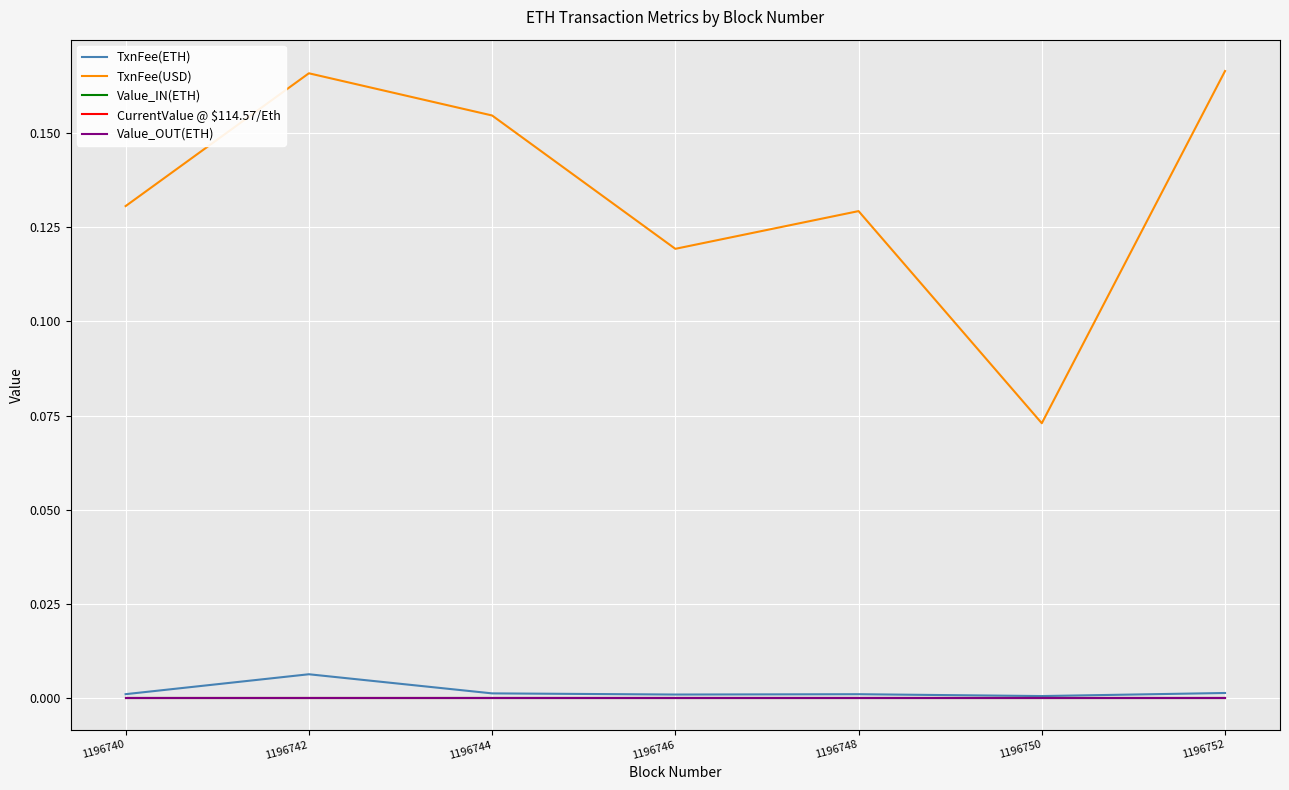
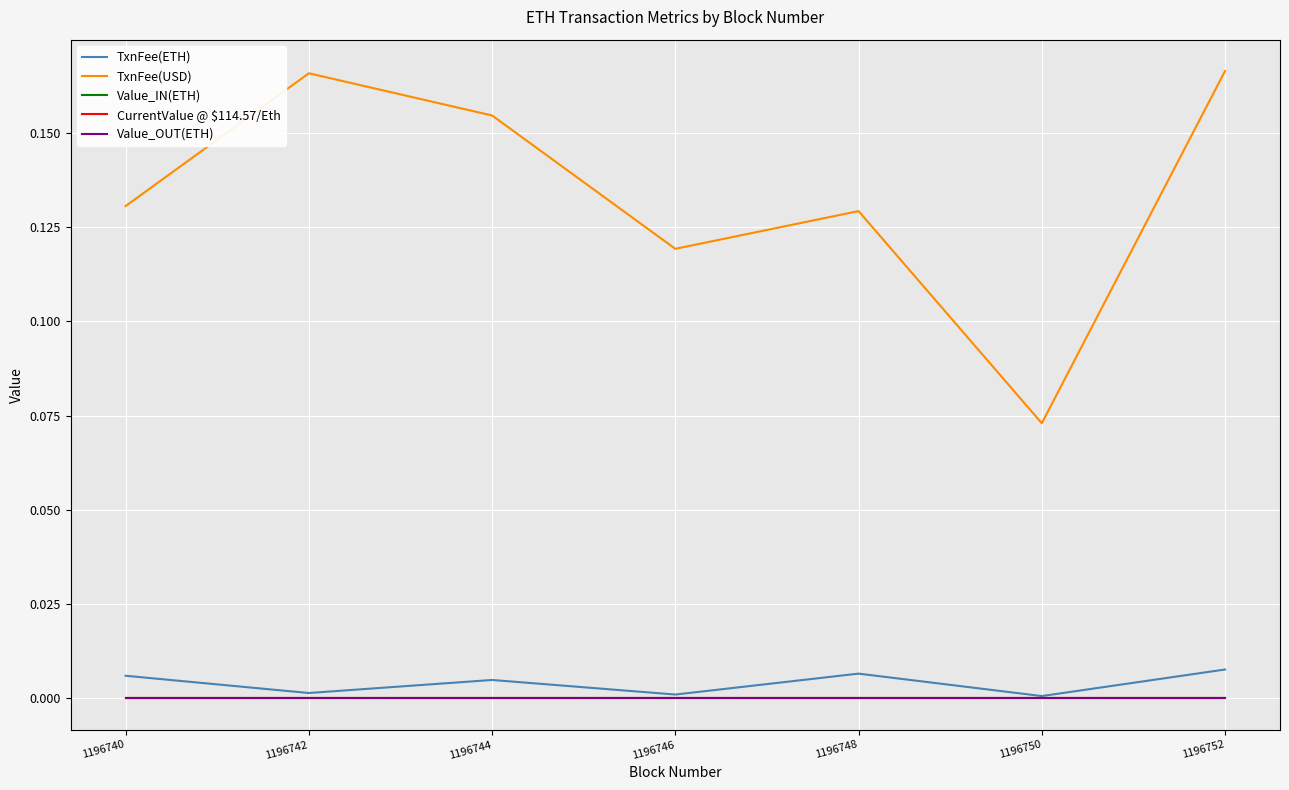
  {
    "TxnFee(ETH)": {
-     "1196740": 0.001,
-     "1196742": 0.006,
-     "1196744": 0.001,
+     "1196740": 0.006,
+     "1196742": 0.001,
+     "1196744": 0.005,
      "1196746": 0.001,
-     "1196748": 0.001,
-     "1196752": 0.001
+     "1196748": 0.007,
+     "1196752": 0.008
    },
    "TxnFee(USD)": {
      "1196740": 0.131,
      "1196742": 0.166,
      "1196744": 0.155,
      "1196746": 0.119,
      "1196748": 0.129,
      "1196750": 0.073,
      "1196752": 0.166
    },
    "Value_OUT(ETH)": {
      "1196740": 0.000,
      "1196742": 0.000,
      "1196744": 0.000,
      "1196746": 0.000,
      "1196748": 0.000,
      "1196752": 0.000
    }
  }
